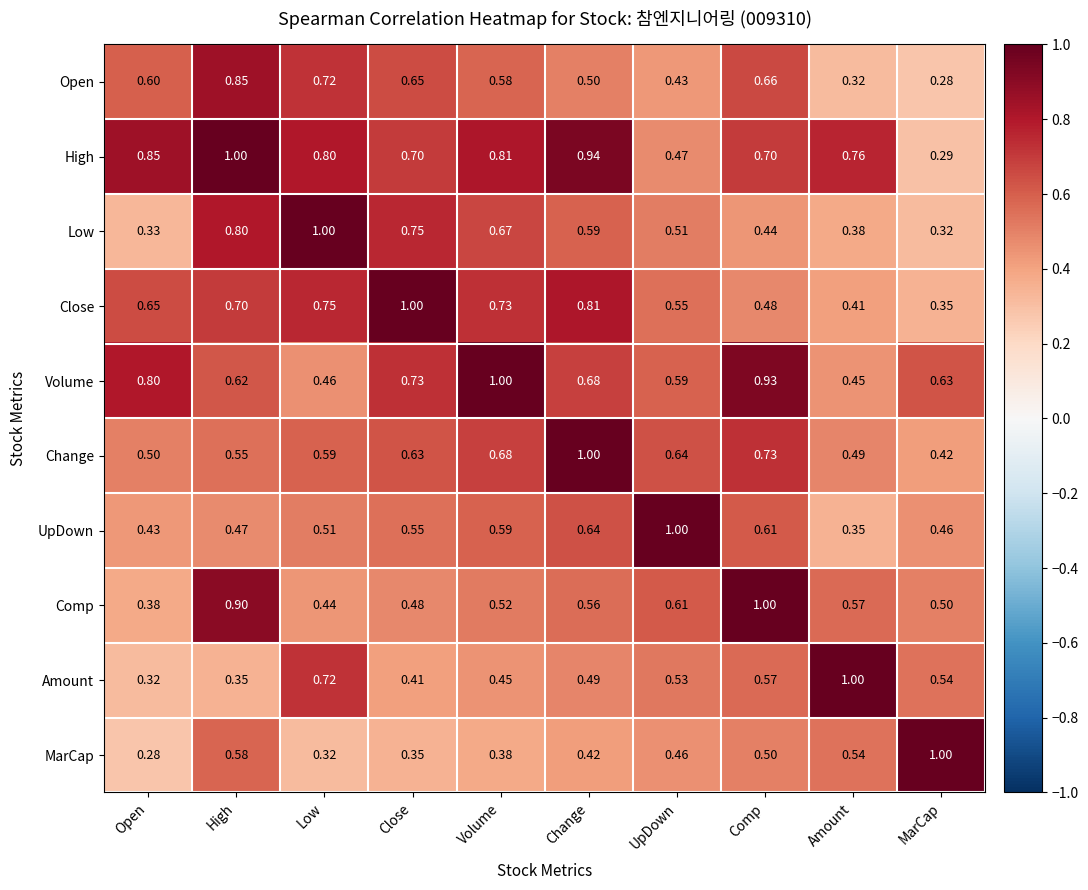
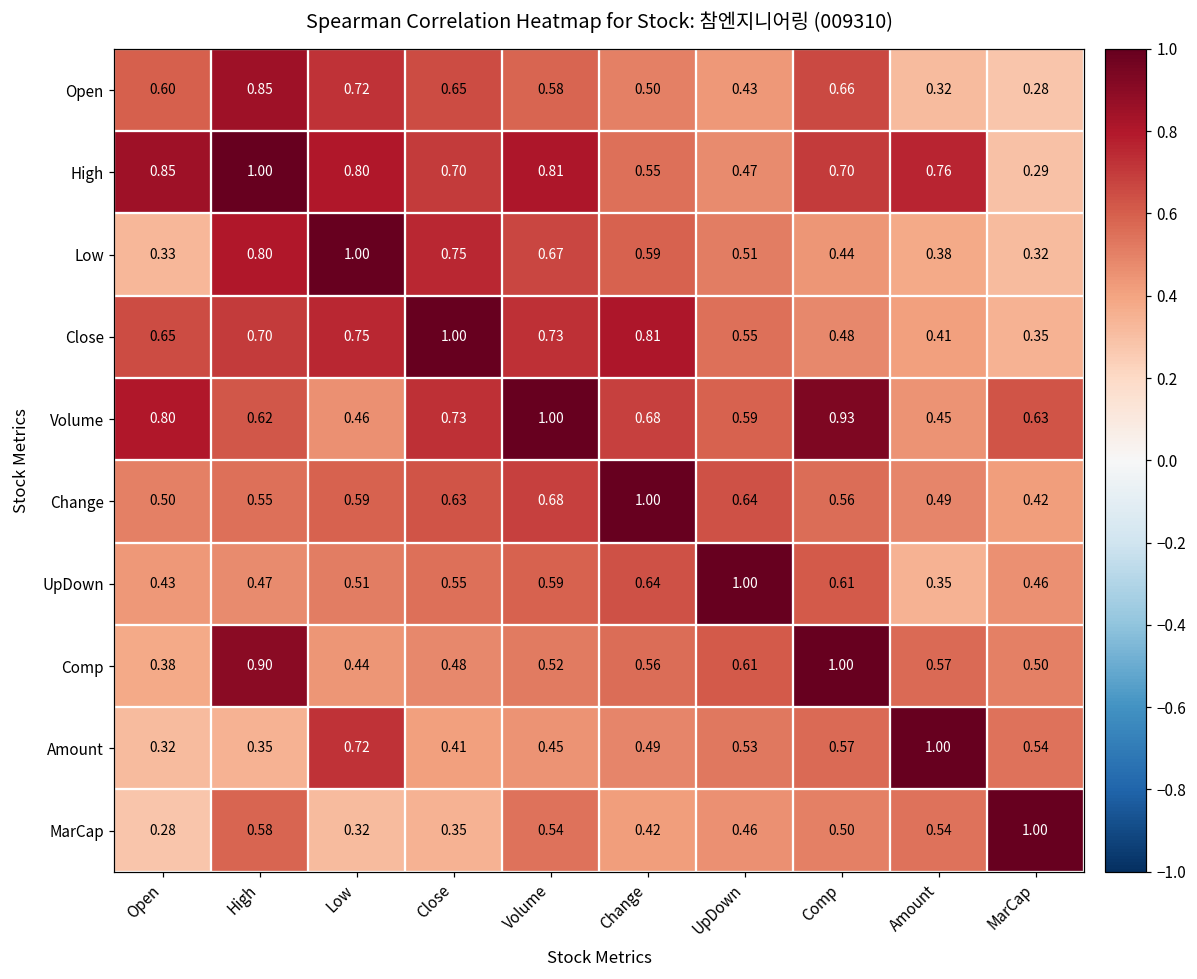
  {
    "Open": {
      "Open": 0.60,
      "High": 0.85,
      "Low": 0.72,
      "Close": 0.65,
      "Volume": 0.58,
      "Change": 0.50,
      "UpDown": 0.43,
      "Comp": 0.66,
      "Amount": 0.32,
      "MarCap": 0.28
    },
    "High": {
      "Open": 0.85,
      "High": 1.00,
      "Low": 0.80,
      "Close": 0.70,
      "Volume": 0.81,
-     "Change": 0.94,
+     "Change": 0.55,
      "UpDown": 0.47,
      "Comp": 0.70,
      "Amount": 0.76,
      "MarCap": 0.29
    },
    "Low": {
      "Open": 0.33,
      "High": 0.80,
      "Low": 1.00,
      "Close": 0.75,
      "Volume": 0.67,
      "Change": 0.59,
      "UpDown": 0.51,
      "Comp": 0.44,
      "Amount": 0.38,
      "MarCap": 0.32
    },
    "Close": {
      "Open": 0.65,
      "High": 0.70,
      "Low": 0.75,
      "Close": 1.00,
      "Volume": 0.73,
      "Change": 0.81,
      "UpDown": 0.55,
      "Comp": 0.48,
      "Amount": 0.41,
      "MarCap": 0.35
    },
    "Volume": {
      "Open": 0.80,
      "High": 0.62,
      "Low": 0.46,
      "Close": 0.73,
      "Volume": 1.00,
      "Change": 0.68,
      "UpDown": 0.59,
      "Comp": 0.93,
      "Amount": 0.45,
      "MarCap": 0.63
    },
    "Change": {
      "Open": 0.50,
      "High": 0.55,
      "Low": 0.59,
      "Close": 0.63,
      "Volume": 0.68,
      "Change": 1.00,
      "UpDown": 0.64,
-     "Comp": 0.73,
+     "Comp": 0.56,
      "Amount": 0.49,
      "MarCap": 0.42
    },
    "UpDown": {
      "Open": 0.43,
      "High": 0.47,
      "Low": 0.51,
      "Close": 0.55,
      "Volume": 0.59,
      "Change": 0.64,
      "UpDown": 1.00,
      "Comp": 0.61,
      "Amount": 0.35,
      "MarCap": 0.46
    },
    "Comp": {
      "Open": 0.38,
      "High": 0.90,
      "Low": 0.44,
      "Close": 0.48,
      "Volume": 0.52,
      "Change": 0.56,
      "UpDown": 0.61,
      "Comp": 1.00,
      "Amount": 0.57,
      "MarCap": 0.50
    },
    "Amount": {
      "Open": 0.32,
      "High": 0.35,
      "Low": 0.72,
      "Close": 0.41,
      "Volume": 0.45,
      "Change": 0.49,
      "UpDown": 0.53,
      "Comp": 0.57,
      "Amount": 1.00,
      "MarCap": 0.54
    },
    "MarCap": {
      "Open": 0.28,
      "High": 0.58,
      "Low": 0.32,
      "Close": 0.35,
-     "Volume": 0.38,
+     "Volume": 0.54,
      "Change": 0.42,
      "UpDown": 0.46,
      "Comp": 0.50,
      "Amount": 0.54,
      "MarCap": 1.00
    }
  }
